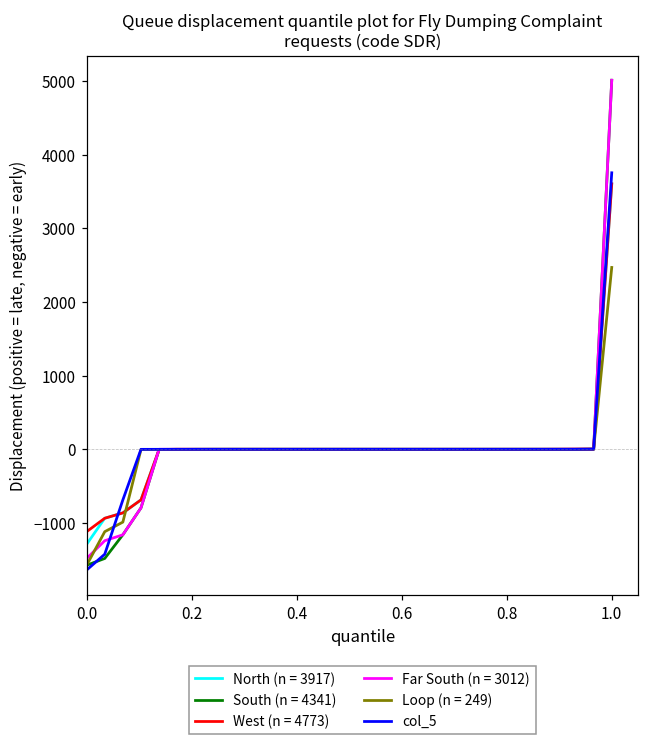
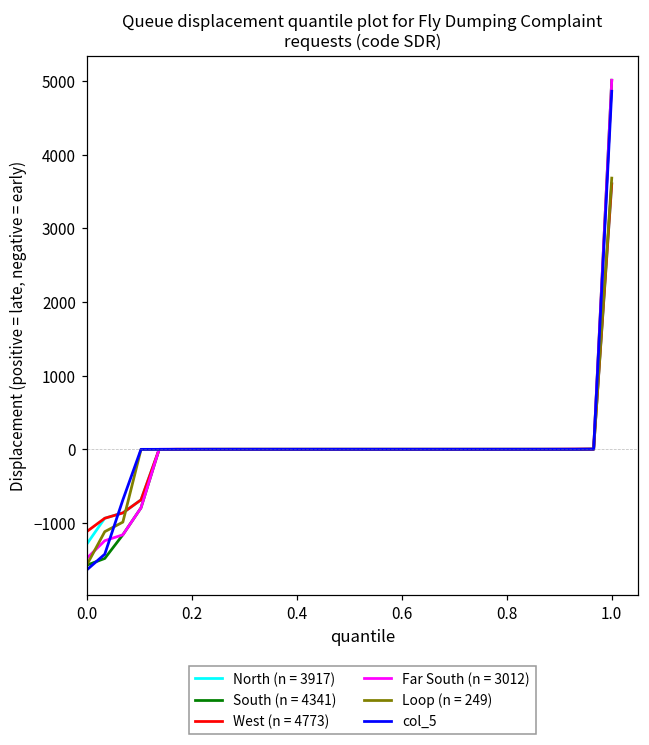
  {
    "North (n = 3917)": {
      "0.0": -1300
    },
    "West (n = 4773)": {
      "0.0": -1100
    },
    "Far South (n = 3012)": {
      "0.0": -1500
    },
    "Loop (n = 249)": {
-     "1.0": 2500
+     "1.0": 3700
    },
    "col_5": {
      "0.0": -1600,
-     "1.0": 3800
+     "1.0": 4900
    }
  }
